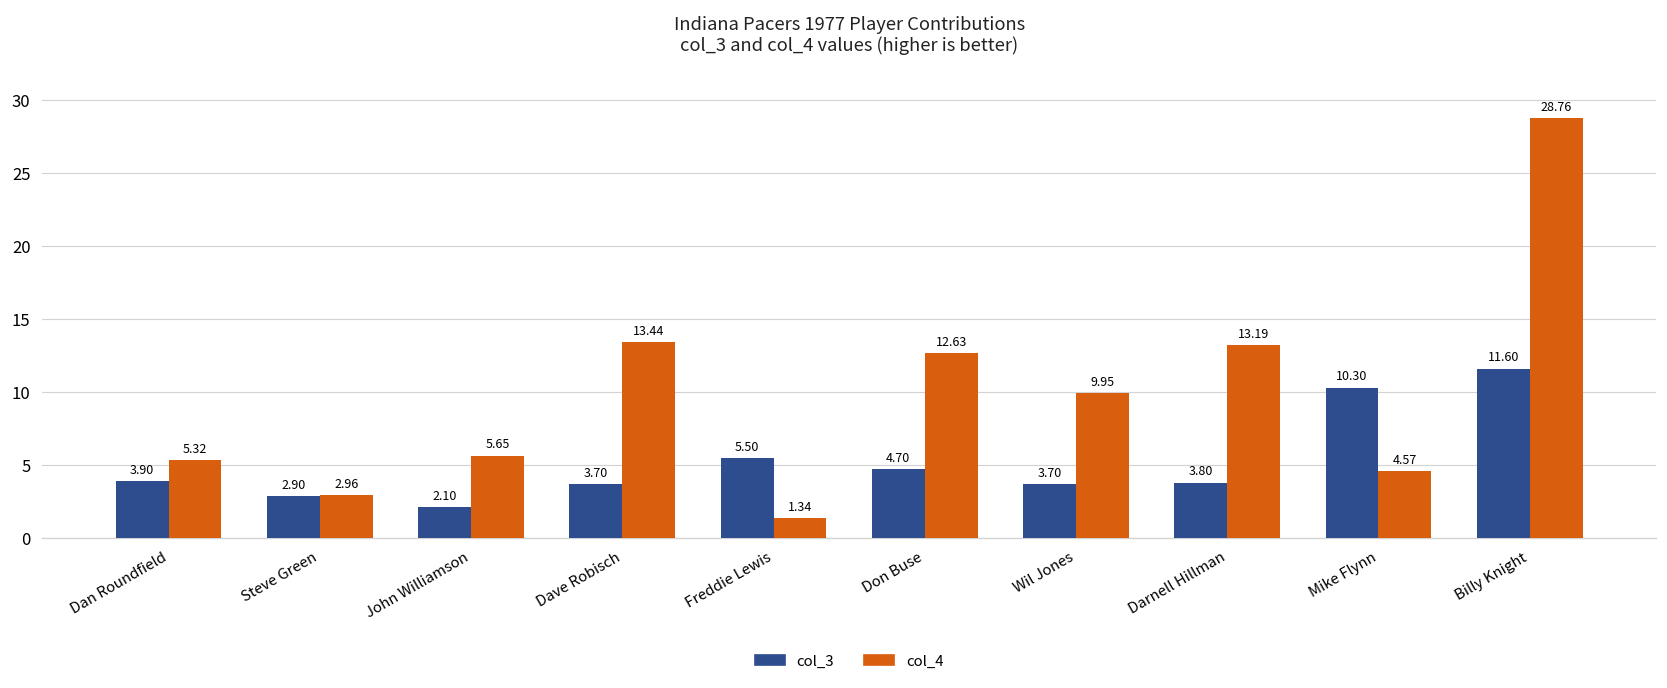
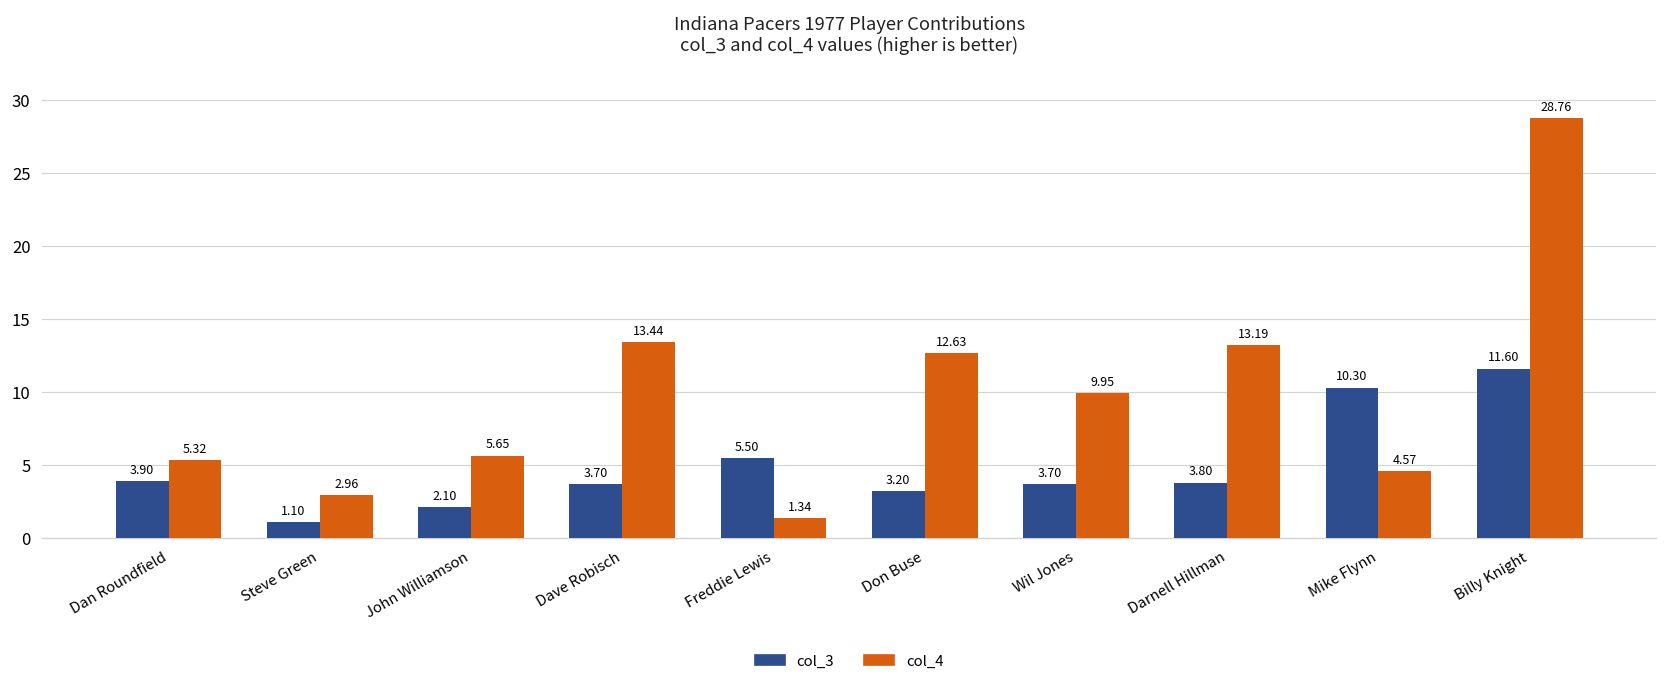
  {
    "col_3": {
      "Dan Roundfield": 3.90,
-     "Steve Green": 2.90,
+     "Steve Green": 1.10,
      "John Williamson": 2.10,
      "Dave Robisch": 3.70,
      "Freddie Lewis": 5.50,
-     "Don Buse": 4.70,
+     "Don Buse": 3.20,
      "Wil Jones": 3.70,
      "Darnell Hillman": 3.80,
      "Mike Flynn": 10.30,
      "Billy Knight": 11.60
    },
    "col_4": {
      "Dan Roundfield": 5.32,
      "Steve Green": 2.96,
      "John Williamson": 5.65,
      "Dave Robisch": 13.44,
      "Freddie Lewis": 1.34,
      "Don Buse": 12.63,
      "Wil Jones": 9.95,
      "Darnell Hillman": 13.19,
      "Mike Flynn": 4.57,
      "Billy Knight": 28.76
    }
  }
